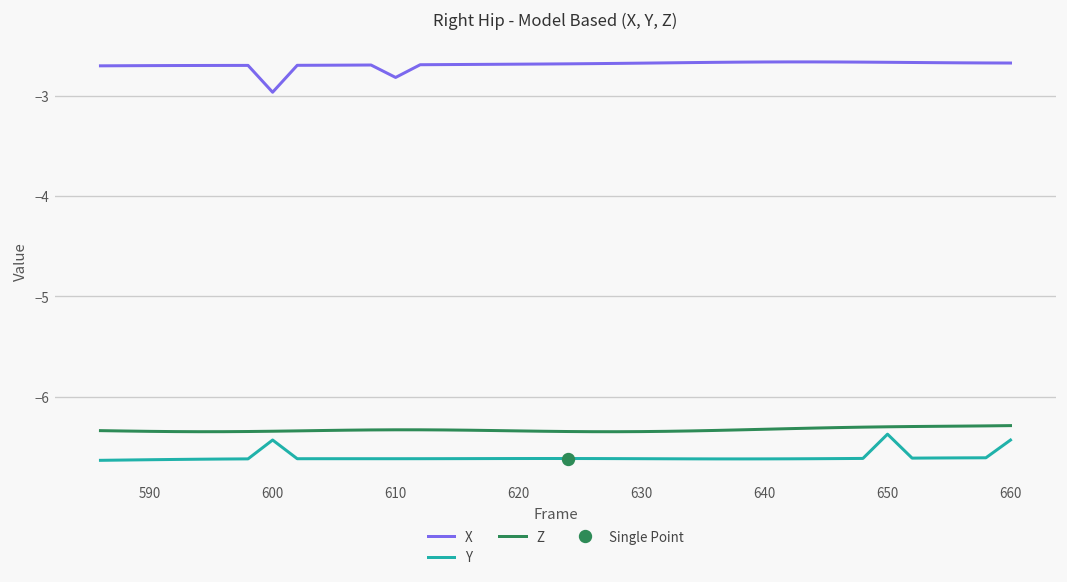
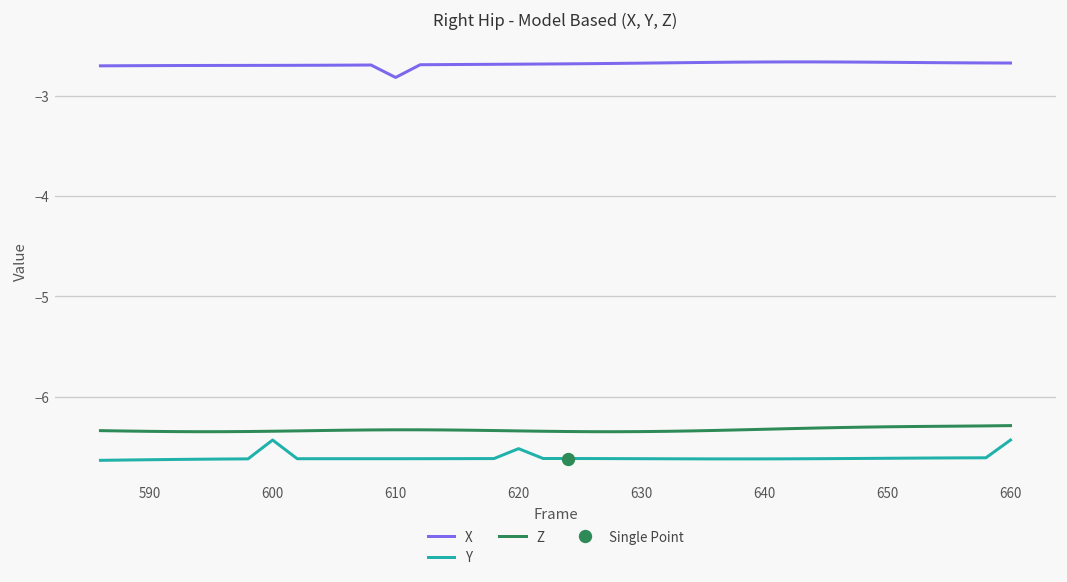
  {
    "X": {
      "590": -2.7,
-     "600": -3.0,
+     "600": -2.7,
      "610": -2.8,
      "620": -2.7,
      "630": -2.7,
      "640": -2.7,
      "650": -2.7,
      "660": -2.7
    },
    "Y": {
      "590": -6.6,
      "600": -6.4,
      "610": -6.6,
-     "620": -6.6,
+     "620": -6.5,
      "630": -6.6,
      "640": -6.6,
-     "650": -6.4,
+     "650": -6.6,
      "660": -6.4
    }
  }
